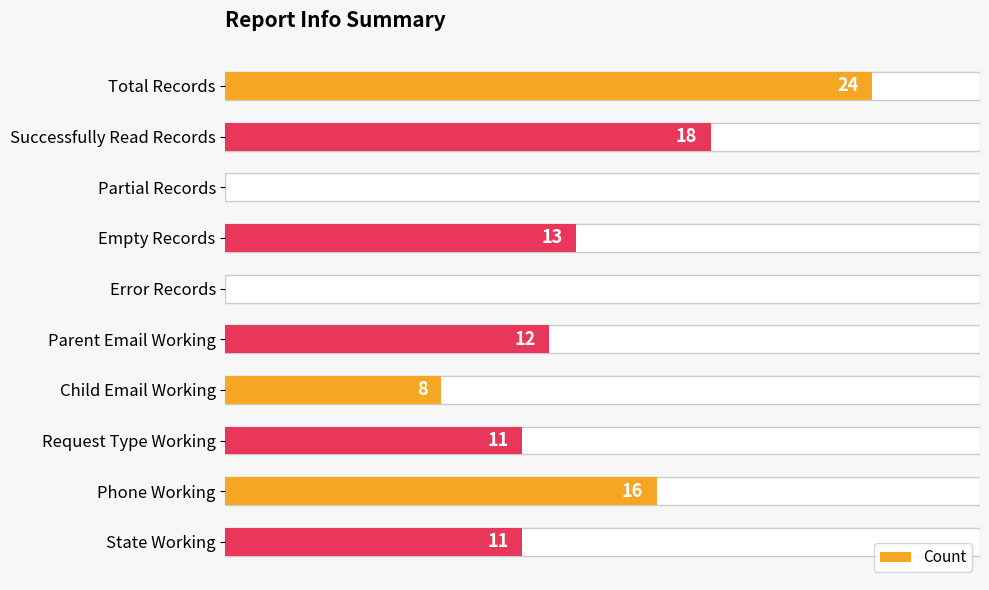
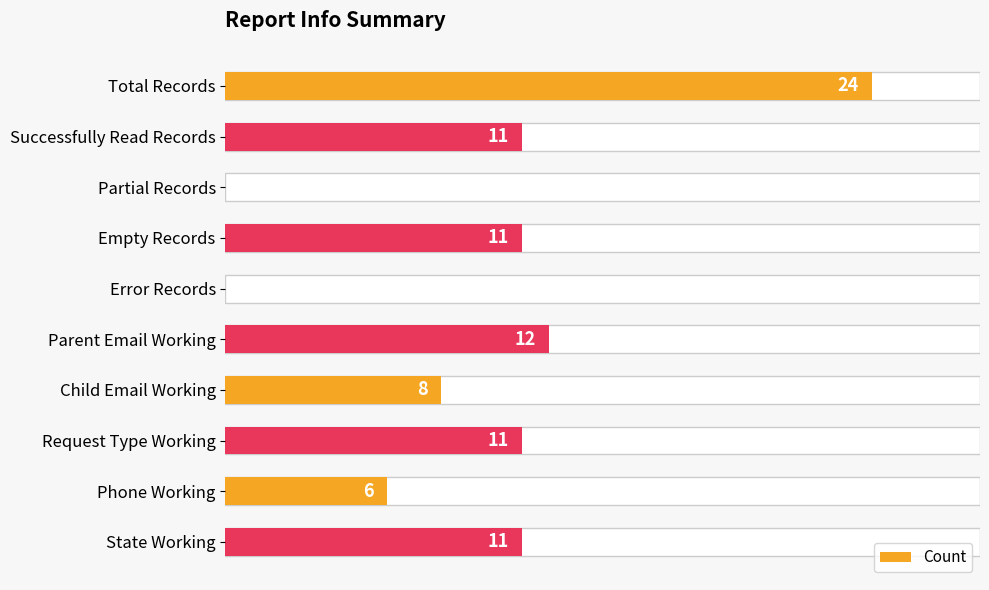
  {
    "Total Records": 24,
-   "Successfully Read Records": 18,
-   "Empty Records": 13,
+   "Successfully Read Records": 11,
+   "Empty Records": 11,
    "Parent Email Working": 12,
    "Child Email Working": 8,
    "Request Type Working": 11,
-   "Phone Working": 16,
+   "Phone Working": 6,
    "State Working": 11
  }
